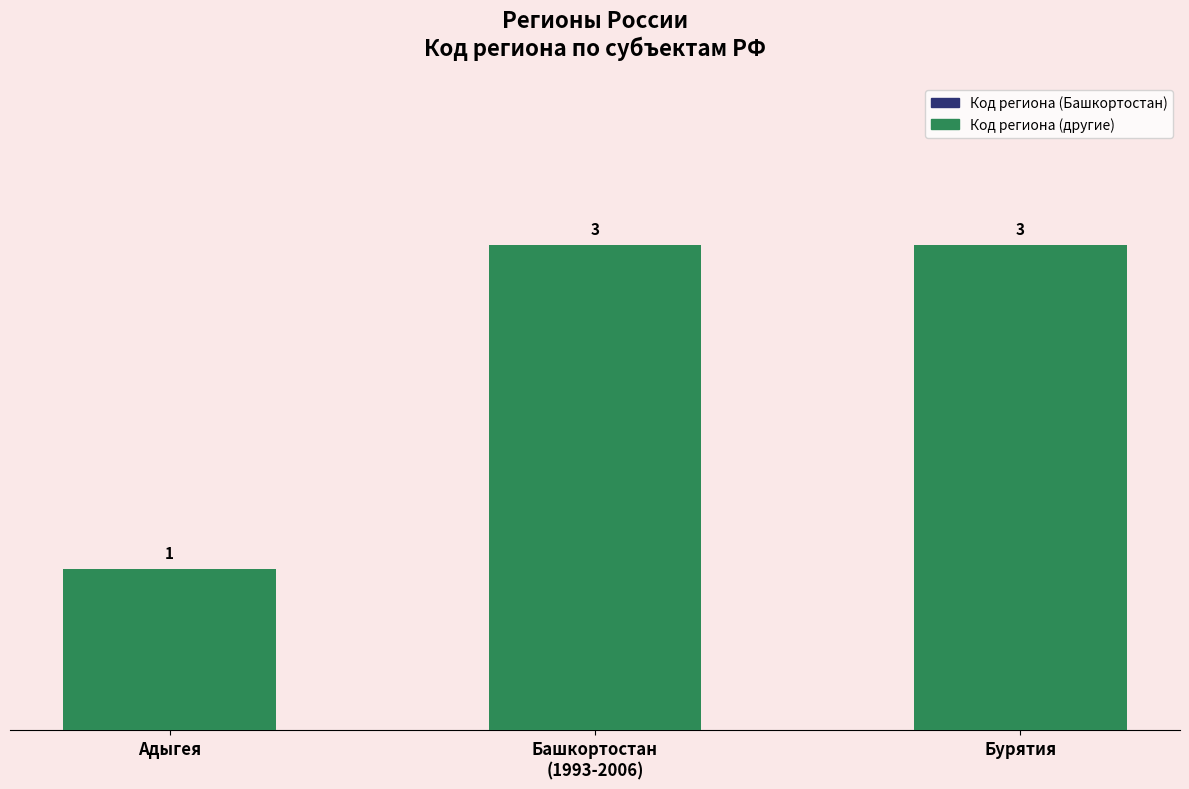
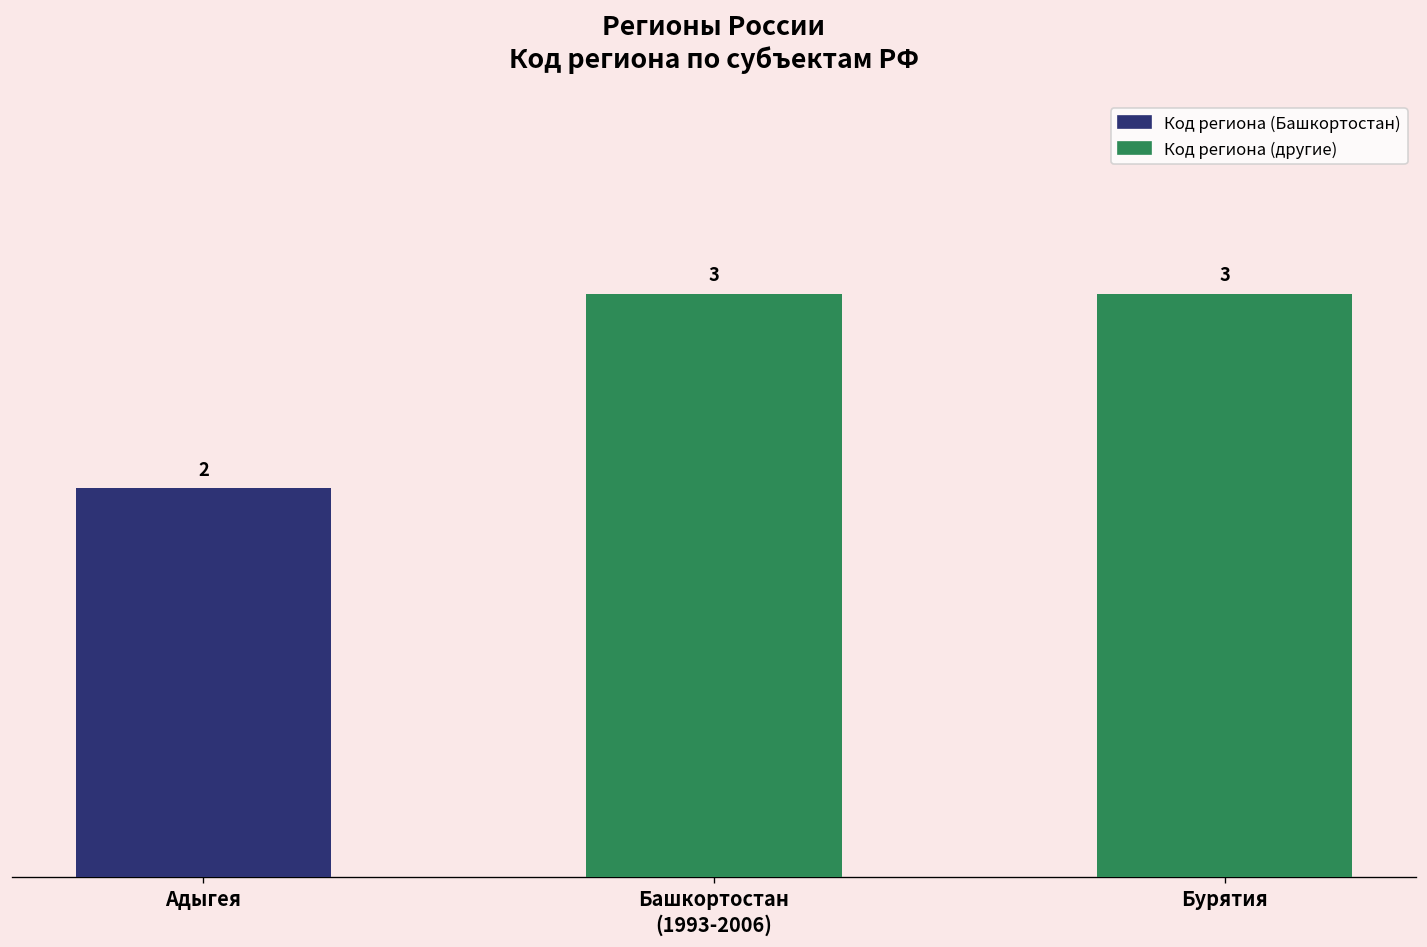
  {
-   "Адыгея": 1,
+   "Адыгея": 2,
    "Башкортостан (1993-2006)": 3,
    "Бурятия": 3
  }
